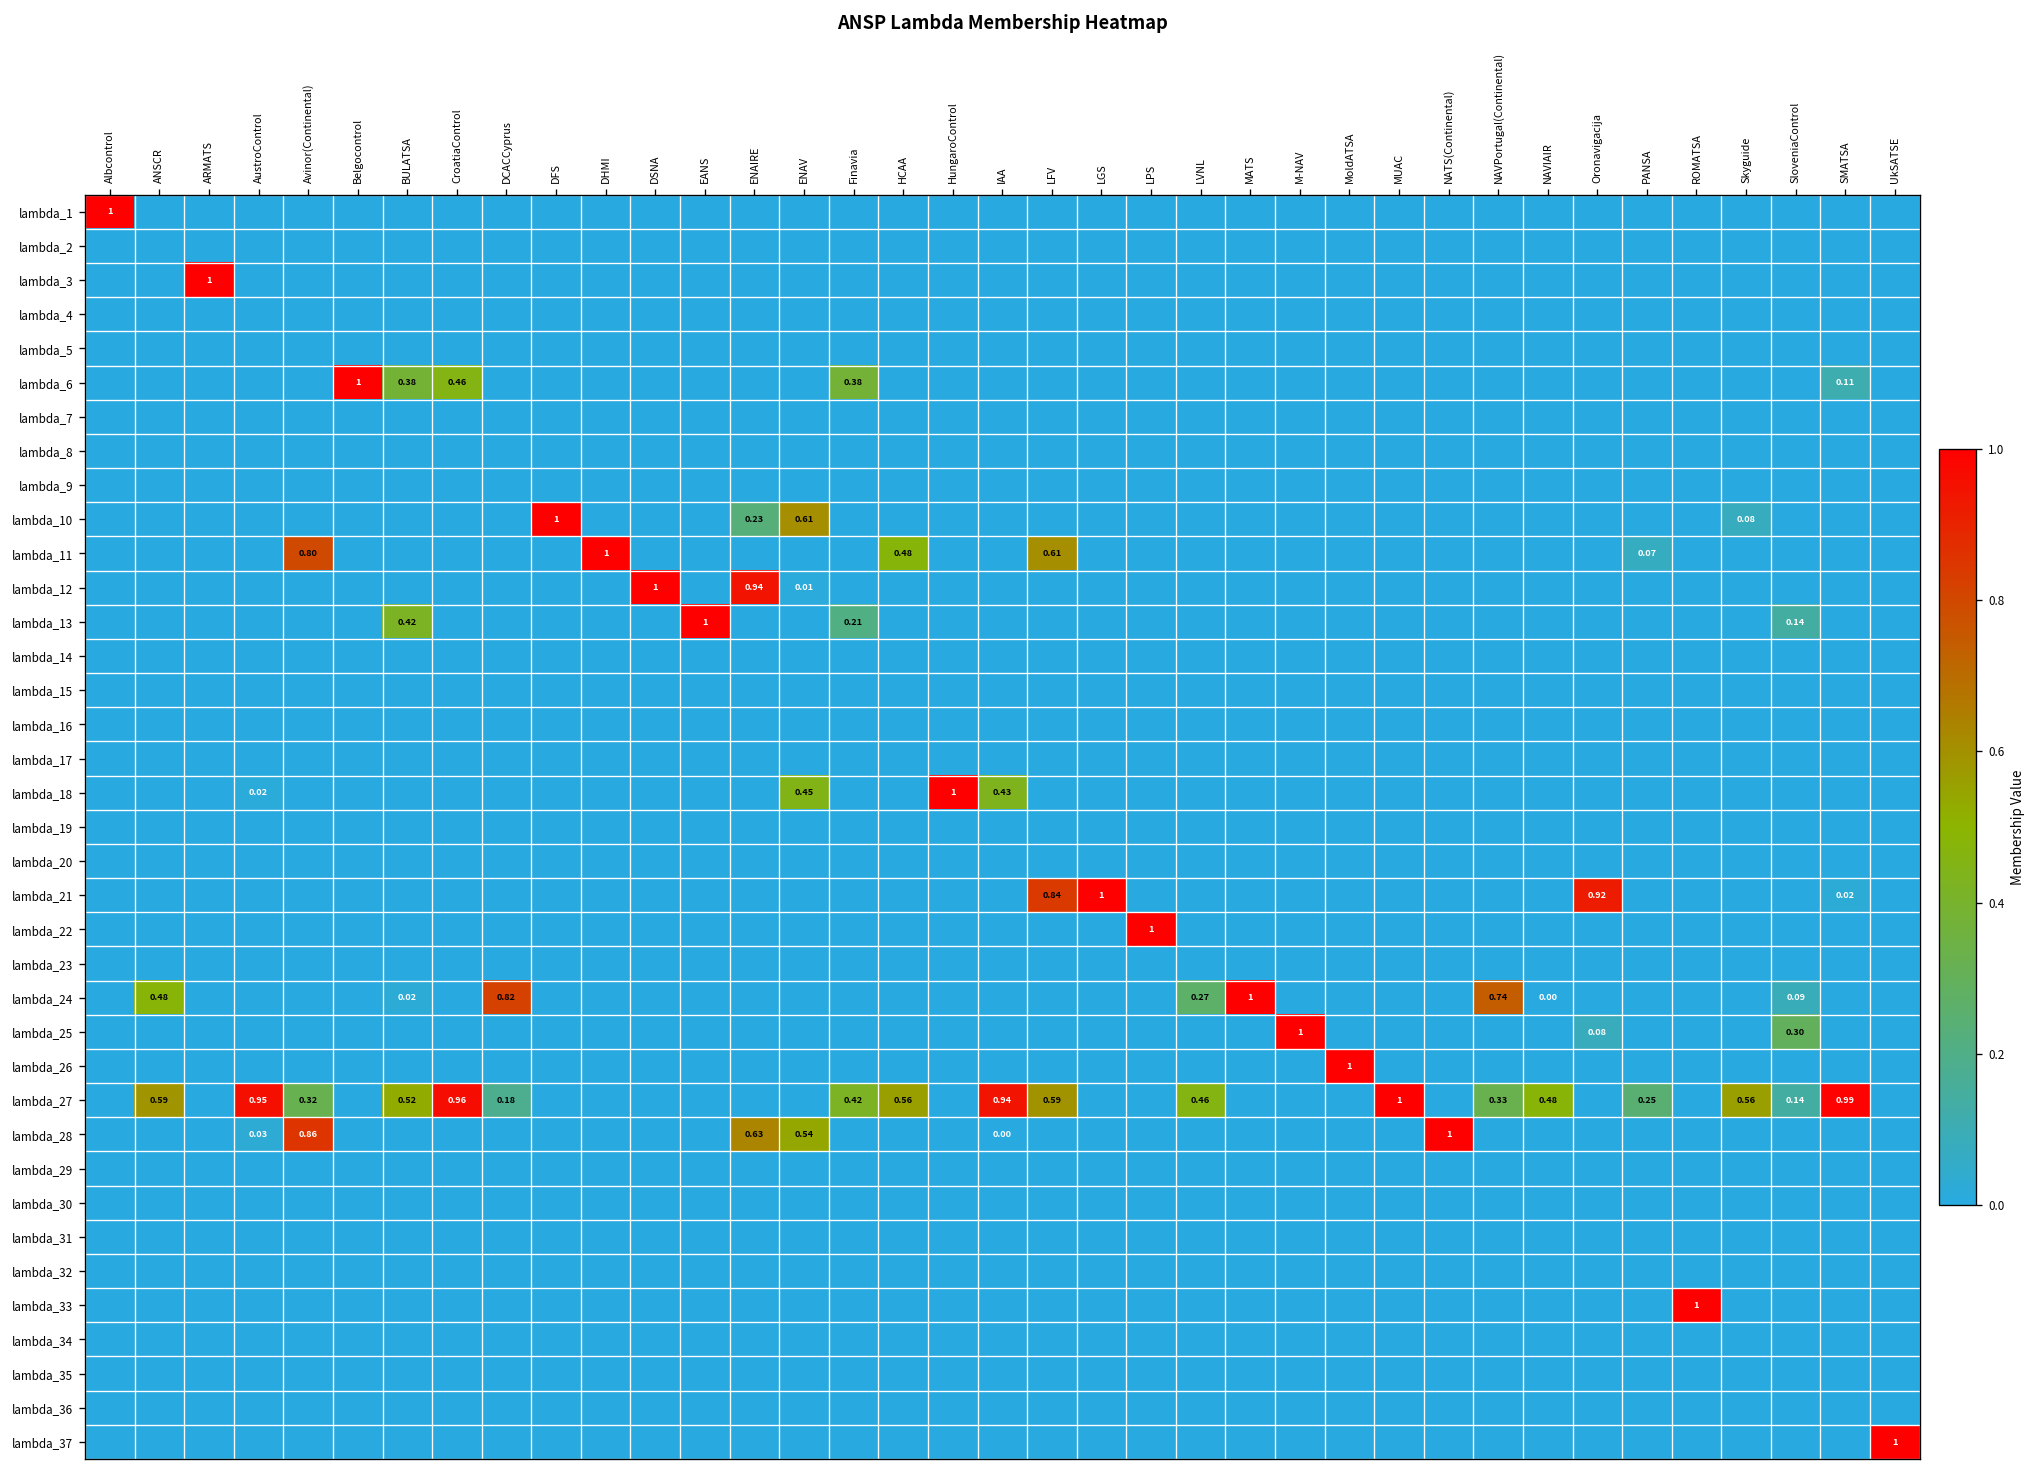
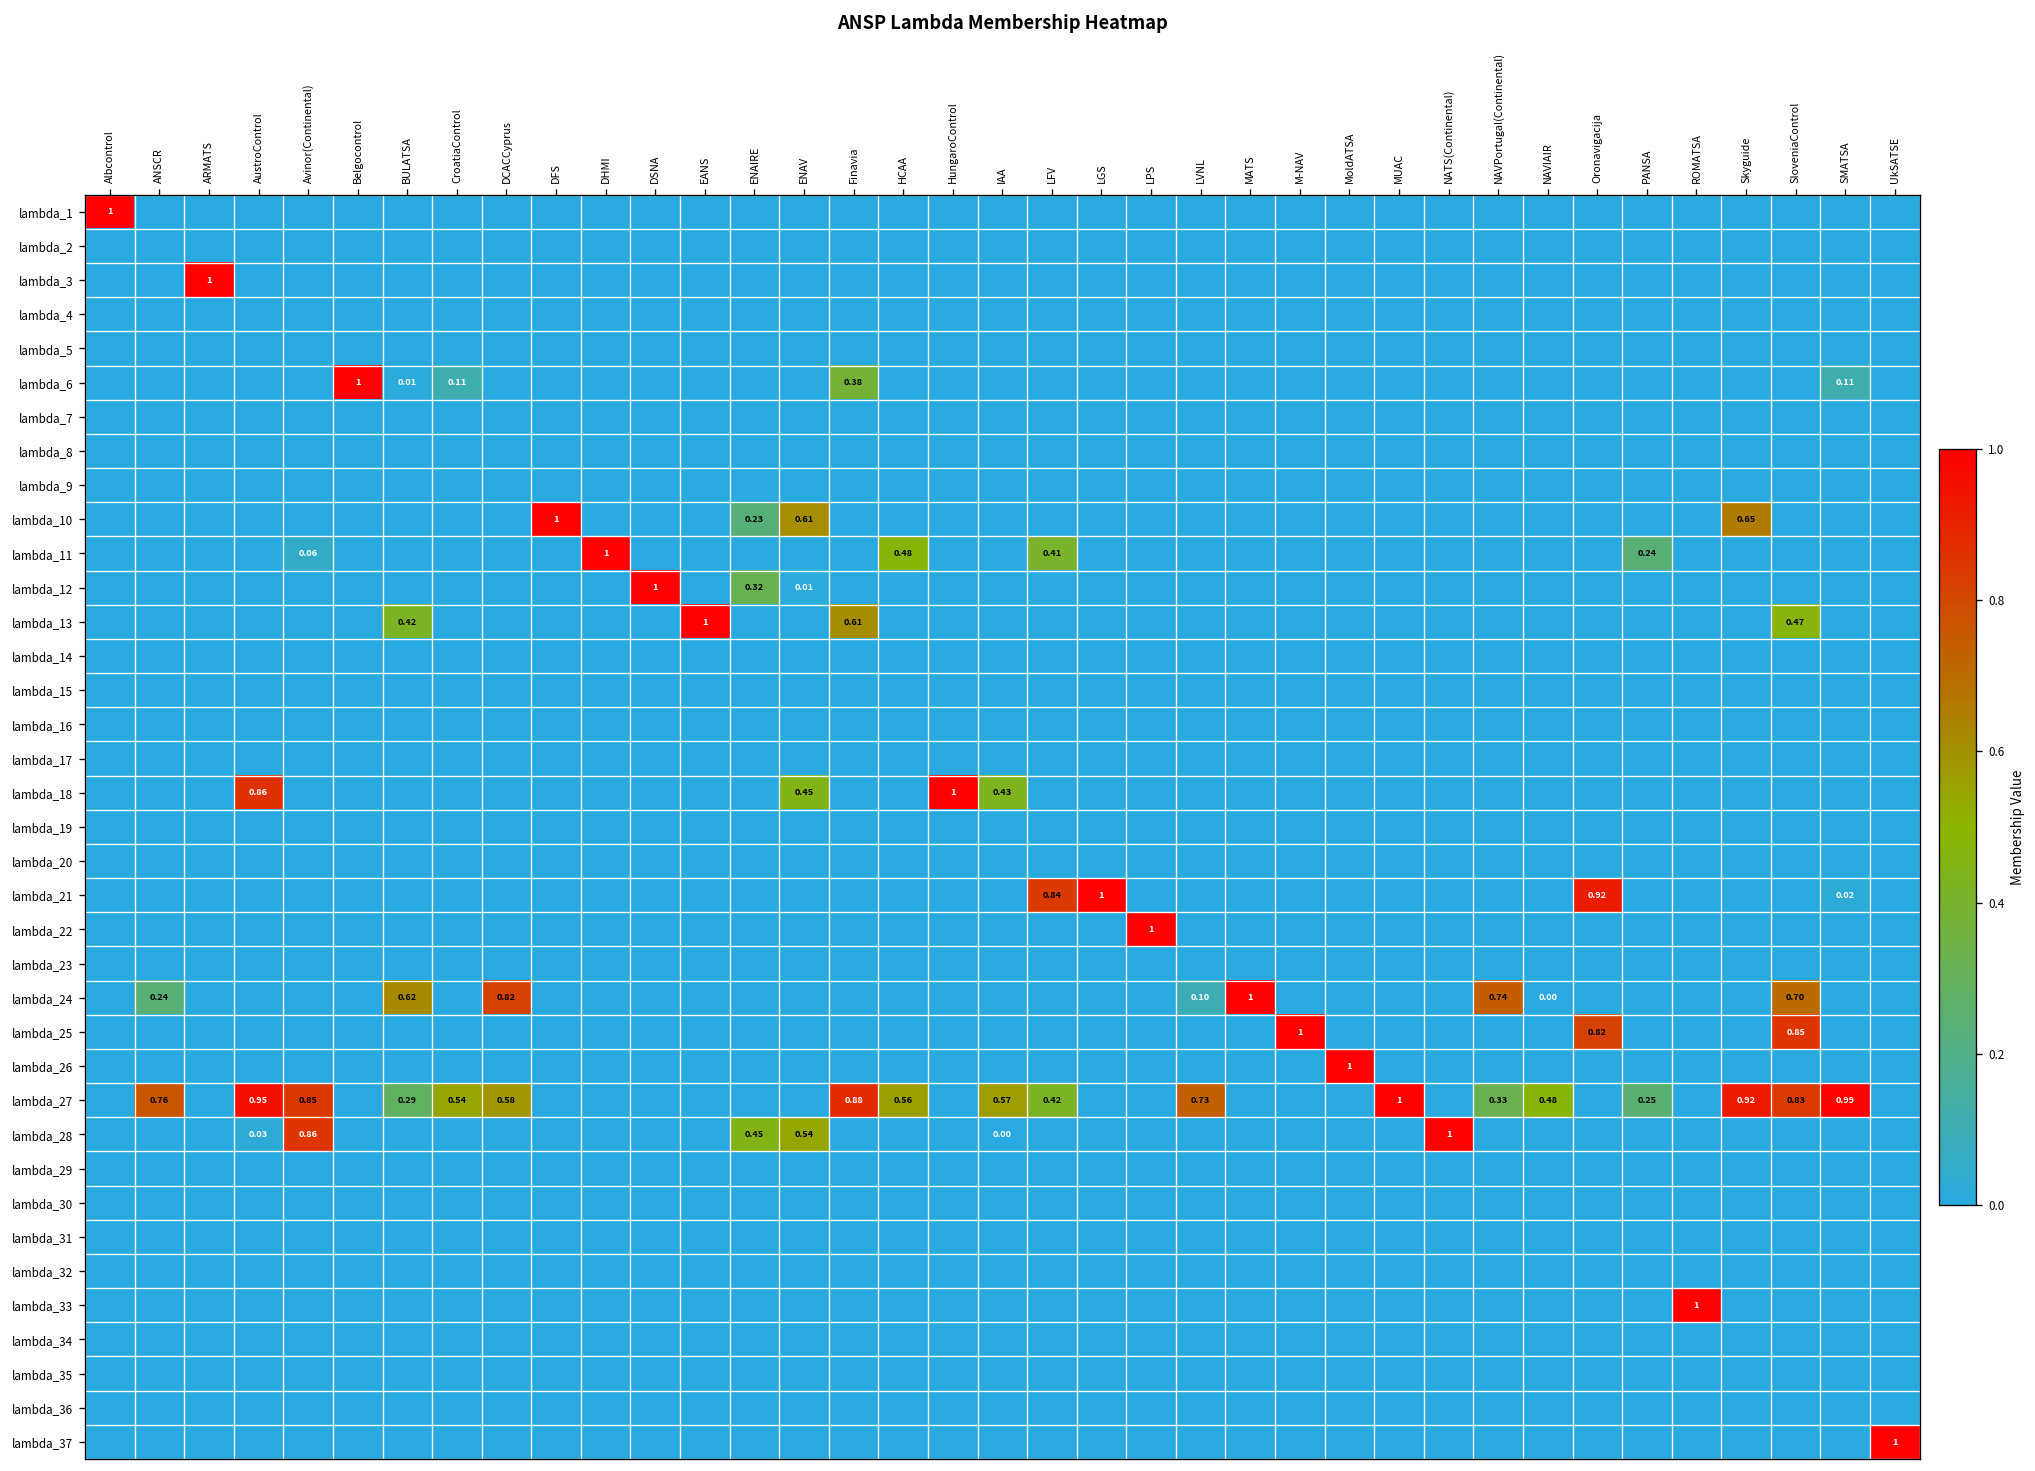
  {
    "lambda_1": {
      "Albcontrol": 1
    },
    "lambda_3": {
      "ARMATS": 1
    },
    "lambda_6": {
      "Belgocontrol": 1,
-     "BULATSA": 0.38,
-     "CroatiaControl": 0.46,
+     "BULATSA": 0.01,
+     "CroatiaControl": 0.11,
      "Finavia": 0.38,
      "SMATSA": 0.11
    },
    "lambda_10": {
      "DFS": 1,
      "ENAIRE": 0.23,
      "ENAV": 0.61,
-     "Skyguide": 0.08
+     "Skyguide": 0.65
    },
    "lambda_11": {
-     "Avinor(Continental)": 0.80,
+     "Avinor(Continental)": 0.06,
      "DHMI": 1,
      "HCAA": 0.48,
-     "LFV": 0.61,
-     "PANSA": 0.07
+     "LFV": 0.41,
+     "PANSA": 0.24
    },
    "lambda_12": {
      "DSNA": 1,
-     "ENAIRE": 0.94,
+     "ENAIRE": 0.32,
      "ENAV": 0.01
    },
    "lambda_13": {
      "BULATSA": 0.42,
      "EANS": 1,
-     "Finavia": 0.21,
-     "SloveniaControl": 0.14
+     "Finavia": 0.61,
+     "SloveniaControl": 0.47
    },
    "lambda_18": {
-     "AustroControl": 0.02,
+     "AustroControl": 0.86,
      "ENAV": 0.45,
      "HungaroControl": 1,
      "IAA": 0.43
    },
    "lambda_21": {
      "LFV": 0.84,
      "LGS": 1,
      "Oronavigacija": 0.92,
      "SMATSA": 0.02
    },
    "lambda_22": {
      "LPS": 1
    },
    "lambda_24": {
-     "ANSCR": 0.48,
-     "BULATSA": 0.02,
+     "ANSCR": 0.24,
+     "BULATSA": 0.62,
      "DCACCyprus": 0.82,
-     "LVNL": 0.27,
+     "LVNL": 0.10,
      "MATS": 1,
      "NAVPortugal(Continental)": 0.74,
      "NAVIAIR": 0.00,
-     "SloveniaControl": 0.09
+     "SloveniaControl": 0.70
    },
    "lambda_25": {
      "M-NAV": 1,
-     "Oronavigacija": 0.08,
-     "SloveniaControl": 0.30
+     "Oronavigacija": 0.82,
+     "SloveniaControl": 0.85
    },
    "lambda_26": {
      "MoldATSA": 1
    },
    "lambda_27": {
-     "ANSCR": 0.59,
+     "ANSCR": 0.76,
      "AustroControl": 0.95,
-     "Avinor(Continental)": 0.32,
-     "BULATSA": 0.52,
-     "CroatiaControl": 0.96,
-     "DCACCyprus": 0.18,
-     "Finavia": 0.42,
+     "Avinor(Continental)": 0.85,
+     "BULATSA": 0.29,
+     "CroatiaControl": 0.54,
+     "DCACCyprus": 0.58,
+     "Finavia": 0.88,
      "HCAA": 0.56,
-     "IAA": 0.94,
-     "LFV": 0.59,
-     "LVNL": 0.46,
+     "IAA": 0.57,
+     "LFV": 0.42,
+     "LVNL": 0.73,
      "MUAC": 1,
      "NAVPortugal(Continental)": 0.33,
      "NAVIAIR": 0.48,
      "PANSA": 0.25,
-     "Skyguide": 0.56,
-     "SloveniaControl": 0.14,
+     "Skyguide": 0.92,
+     "SloveniaControl": 0.83,
      "SMATSA": 0.99
    },
    "lambda_28": {
      "AustroControl": 0.03,
      "Avinor(Continental)": 0.86,
-     "ENAIRE": 0.63,
+     "ENAIRE": 0.45,
      "ENAV": 0.54,
      "IAA": 0.00,
      "NATS(Continental)": 1
    },
    "lambda_33": {
      "ROMATSA": 1
    },
    "lambda_37": {
      "UkSATSE": 1
    }
  }
